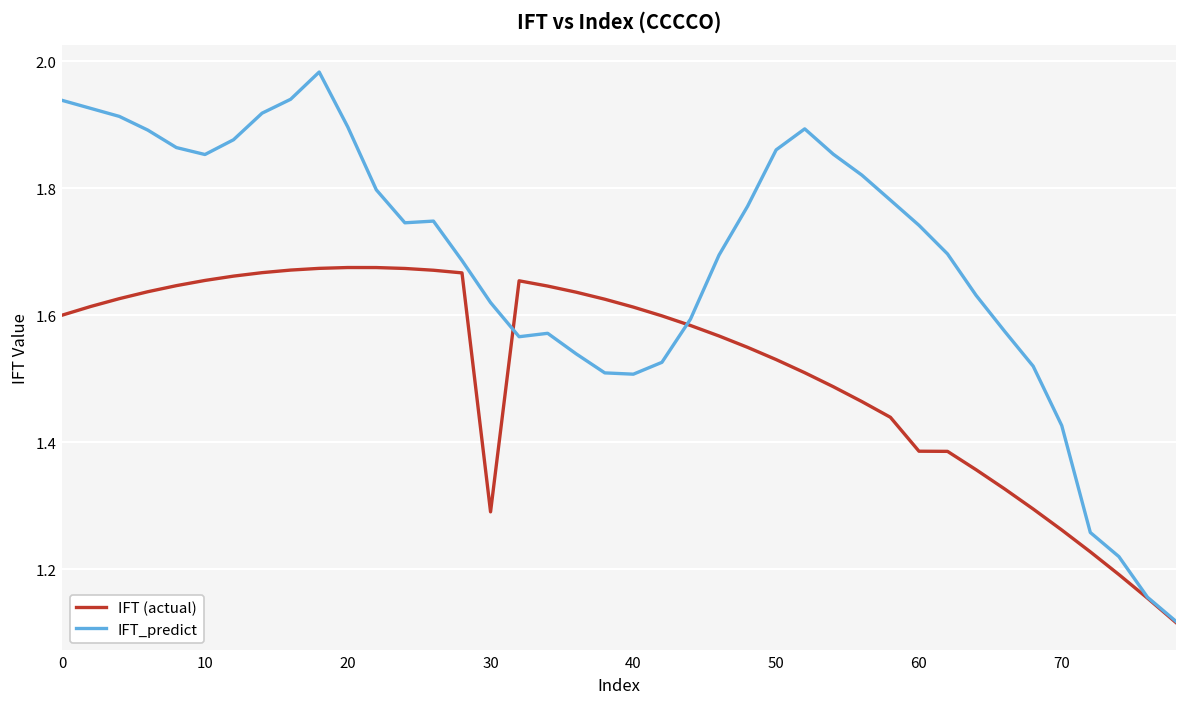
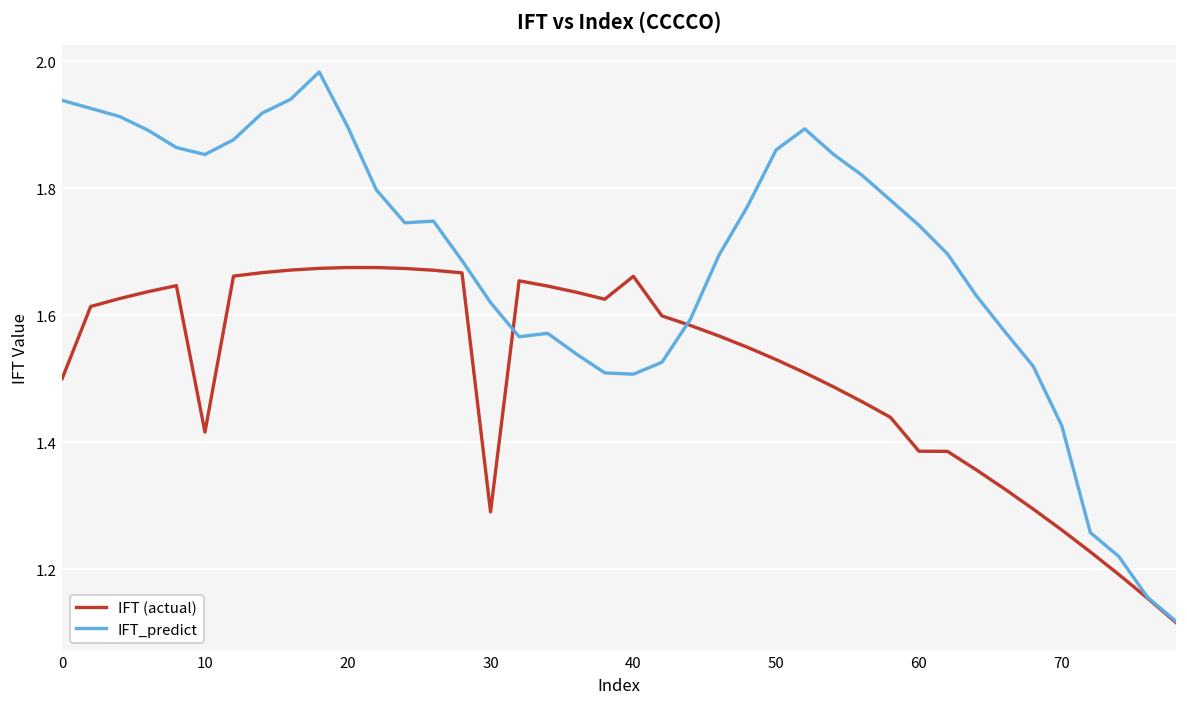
  {
    "IFT (actual)": {
-     "0": 1.6,
-     "10": 1.65,
+     "0": 1.5,
+     "10": 1.42,
      "20": 1.68,
      "30": 1.29,
-     "40": 1.61,
+     "40": 1.66,
      "50": 1.53,
      "60": 1.39,
      "70": 1.26
    },
    "IFT_predict": {
      "0": 1.94,
      "10": 1.85,
      "20": 1.90,
      "30": 1.62,
      "40": 1.51,
      "50": 1.86,
      "60": 1.74,
      "70": 1.43
    }
  }
